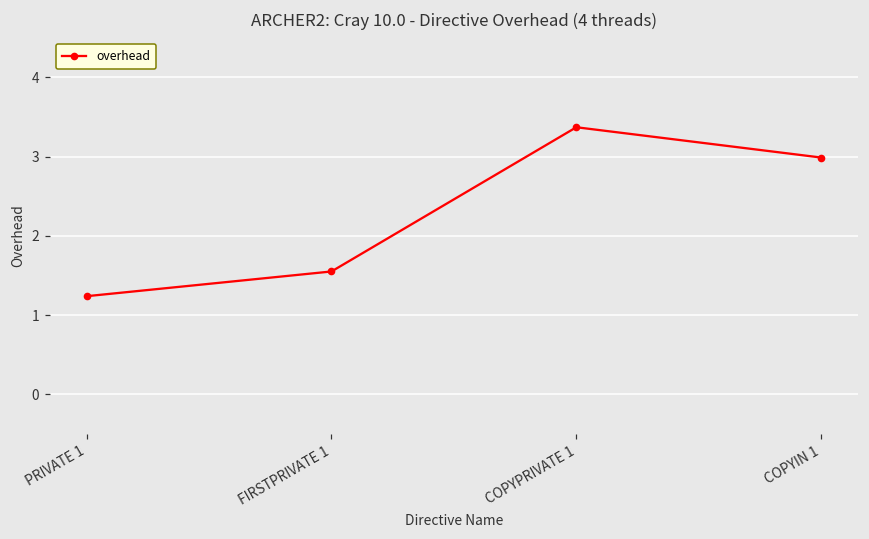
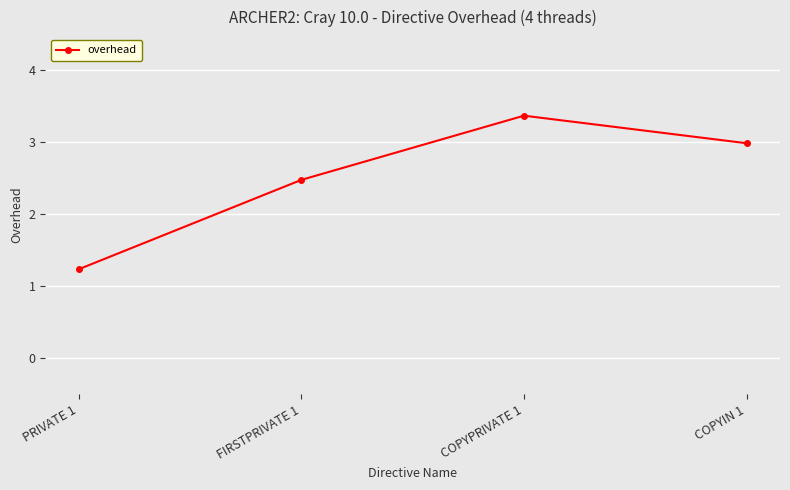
  {
    "PRIVATE 1": 1.2,
-   "FIRSTPRIVATE 1": 1.5,
+   "FIRSTPRIVATE 1": 2.5,
    "COPYPRIVATE 1": 3.4,
    "COPYIN 1": 3.0
  }
